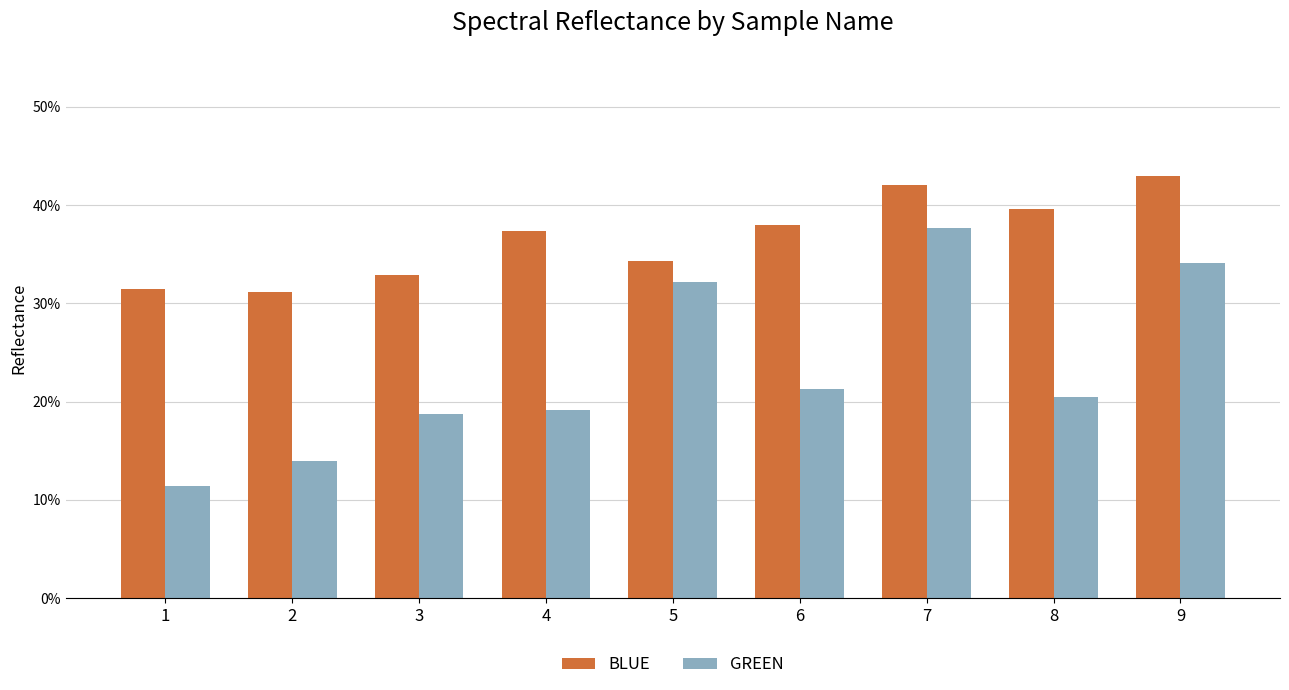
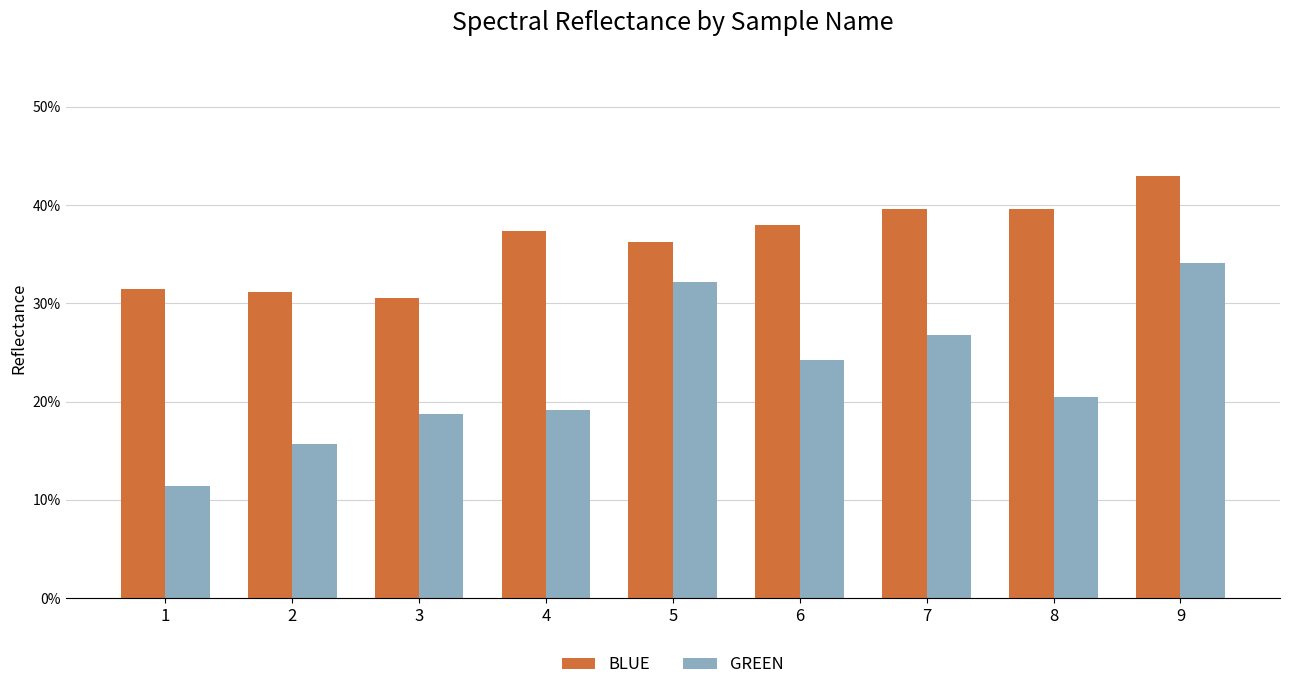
  {
    "BLUE": {
      "1": "31%",
      "2": "31%",
-     "3": "33%",
+     "3": "30%",
      "4": "37%",
-     "5": "34%",
+     "5": "36%",
      "6": "38%",
-     "7": "42%",
+     "7": "40%",
      "8": "40%",
      "9": "43%"
    },
    "GREEN": {
      "1": "11%",
-     "2": "14%",
+     "2": "16%",
      "3": "19%",
      "4": "19%",
      "5": "32%",
-     "6": "21%",
-     "7": "38%",
+     "6": "24%",
+     "7": "27%",
      "8": "20%",
      "9": "34%"
    }
  }
